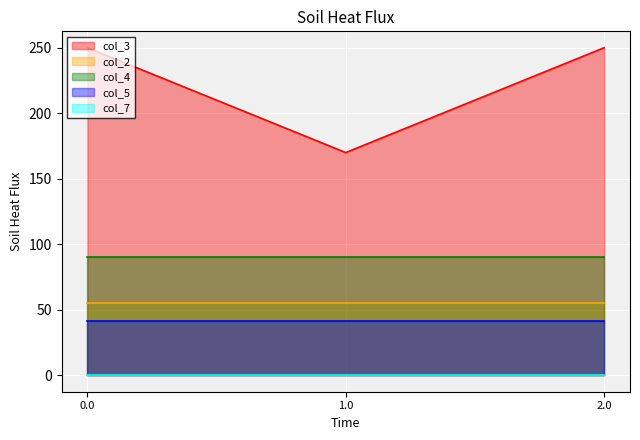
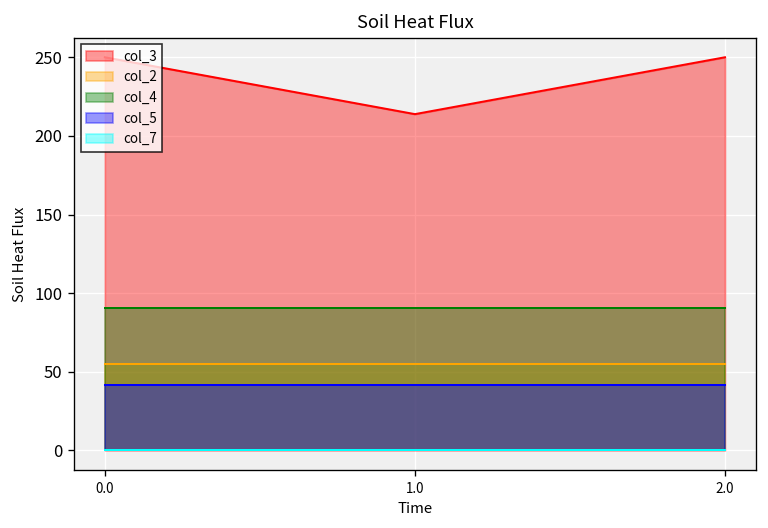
  {
    "col_3": {
-     "1.0": 170,
+     "1.0": 214,
      "2.0": 250
    },
    "col_2": {
      "0.0": 55,
      "1.0": 55,
      "2.0": 55
    },
    "col_4": {
      "0.0": 90,
      "1.0": 90,
      "2.0": 90
    },
    "col_5": {
      "0.0": 41,
      "1.0": 41,
      "2.0": 41
    },
    "col_7": {
      "0.0": 0,
      "1.0": 0,
      "2.0": 0
    }
  }
